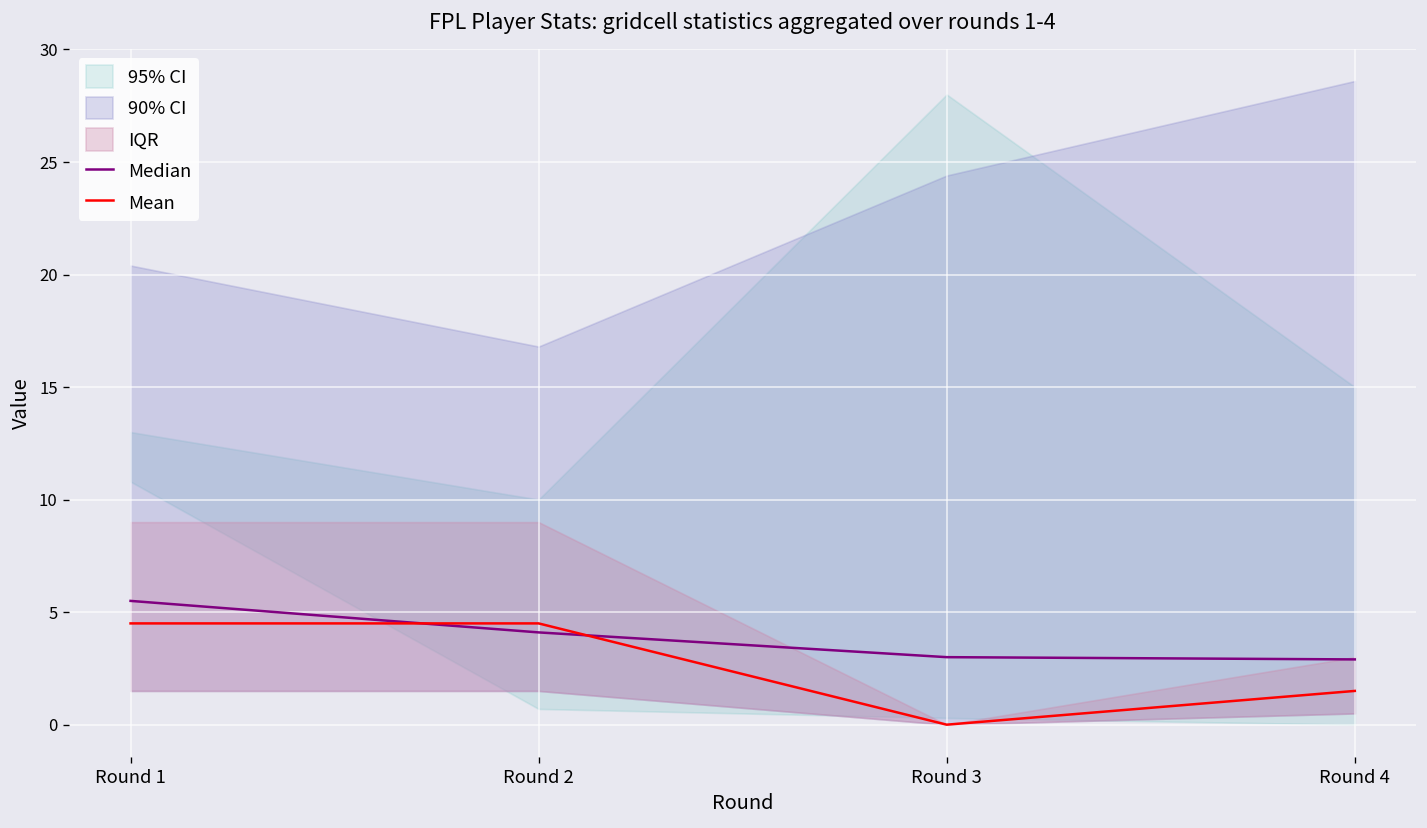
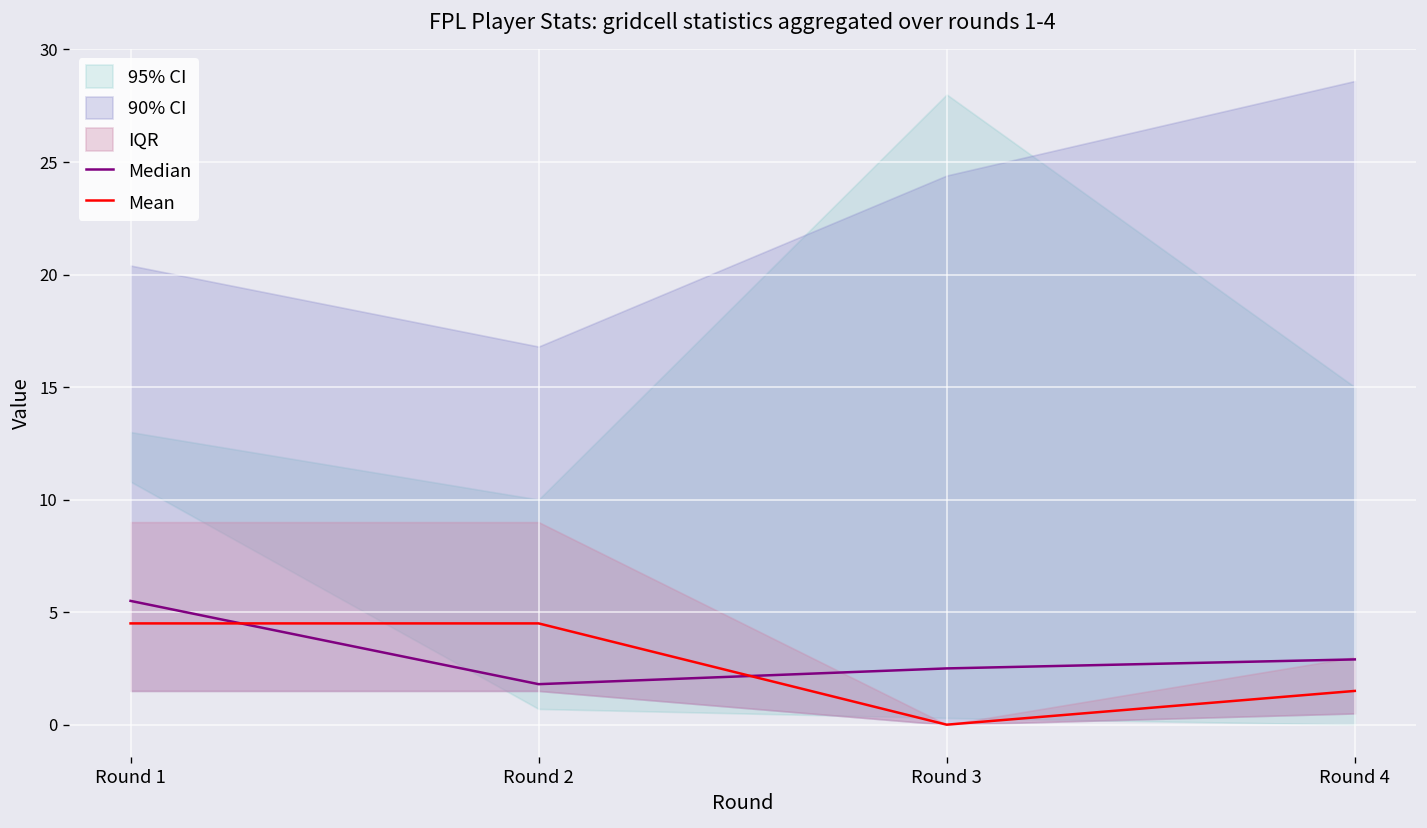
  {
    "Median": {
      "Round 1": 5.5,
-     "Round 2": 4.1,
-     "Round 3": 3.0
+     "Round 2": 1.8,
+     "Round 3": 2.5
    },
    "Mean": {
      "Round 1": 4.5,
      "Round 2": 4.5,
      "Round 4": 1.5
    }
  }
